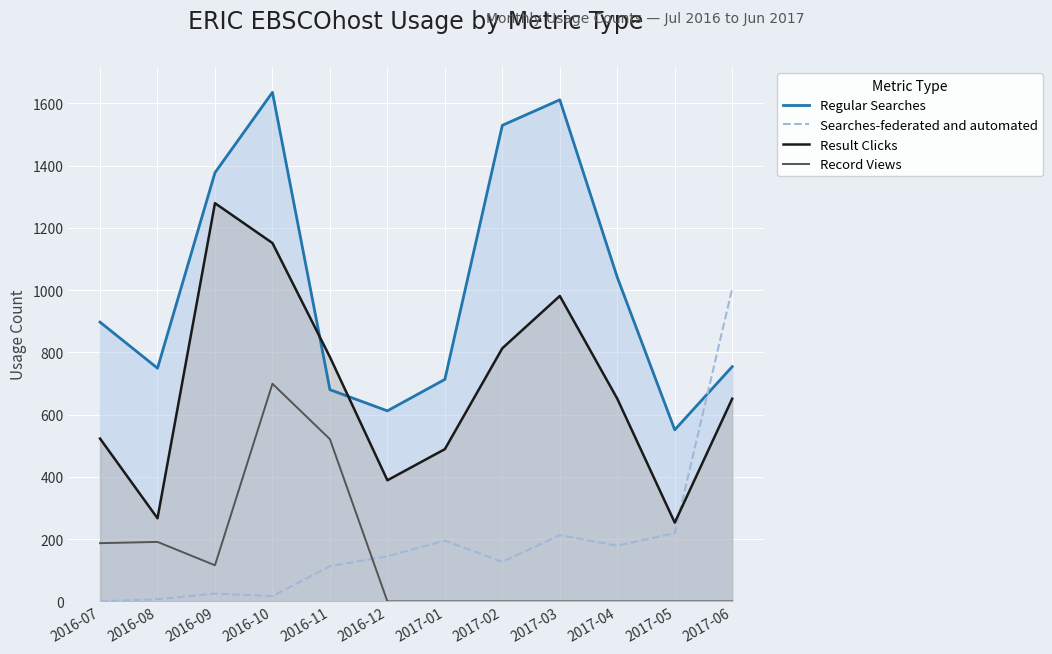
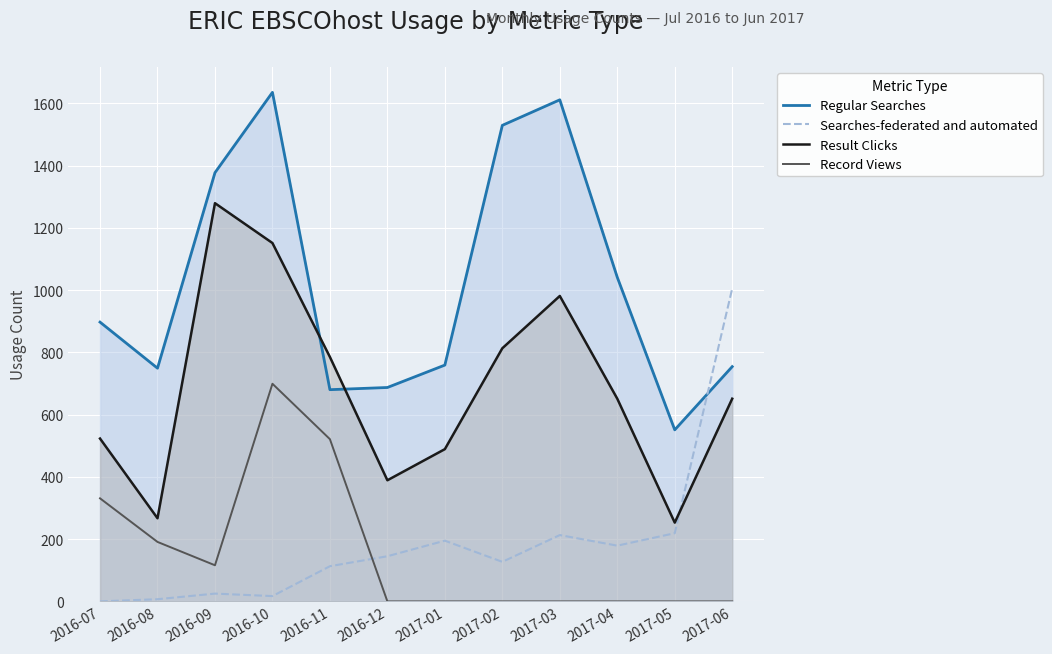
  {
    "Regular Searches": {
      "2016-07": 900,
      "2016-08": 750,
      "2016-09": 1380,
      "2016-10": 1640,
      "2016-11": 680,
-     "2016-12": 610,
-     "2017-01": 710,
+     "2016-12": 690,
+     "2017-01": 760,
      "2017-02": 1530,
      "2017-03": 1610,
      "2017-04": 1040,
      "2017-05": 550,
      "2017-06": 750
    },
    "Searches-federated and automated": {
      "2016-07": 0,
      "2016-08": 10,
      "2016-09": 30,
      "2016-10": 20,
      "2016-11": 110,
      "2016-12": 150,
      "2017-01": 200,
      "2017-02": 130,
      "2017-03": 210,
      "2017-04": 180,
      "2017-05": 220,
      "2017-06": 1010
    },
    "Result Clicks": {
      "2016-07": 520,
      "2016-08": 270,
      "2016-09": 1280,
      "2016-10": 1150,
      "2016-11": 790,
      "2016-12": 390,
      "2017-01": 490,
      "2017-02": 810,
      "2017-03": 980,
      "2017-04": 650,
      "2017-05": 250,
      "2017-06": 650
    },
    "Record Views": {
-     "2016-07": 190,
+     "2016-07": 330,
      "2016-08": 190,
      "2016-09": 120,
      "2016-10": 700,
      "2016-11": 520,
      "2016-12": 0,
      "2017-01": 0,
      "2017-02": 0,
      "2017-03": 0,
      "2017-04": 0,
      "2017-05": 0,
      "2017-06": 0
    }
  }
